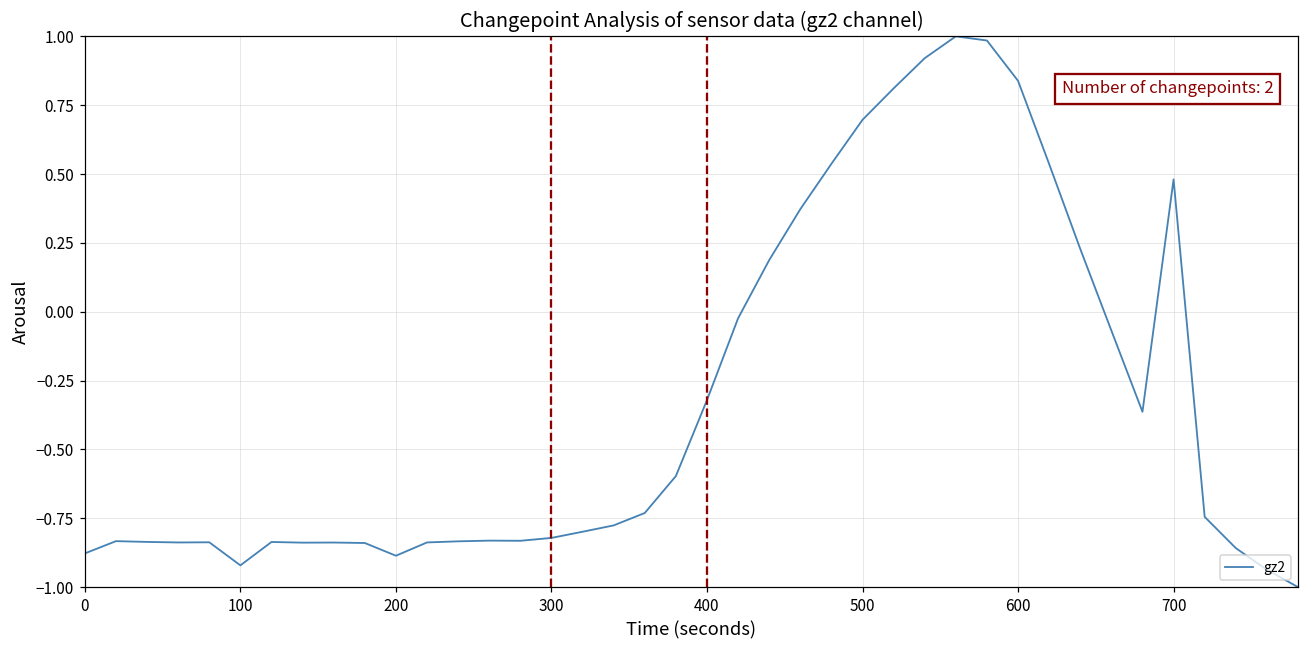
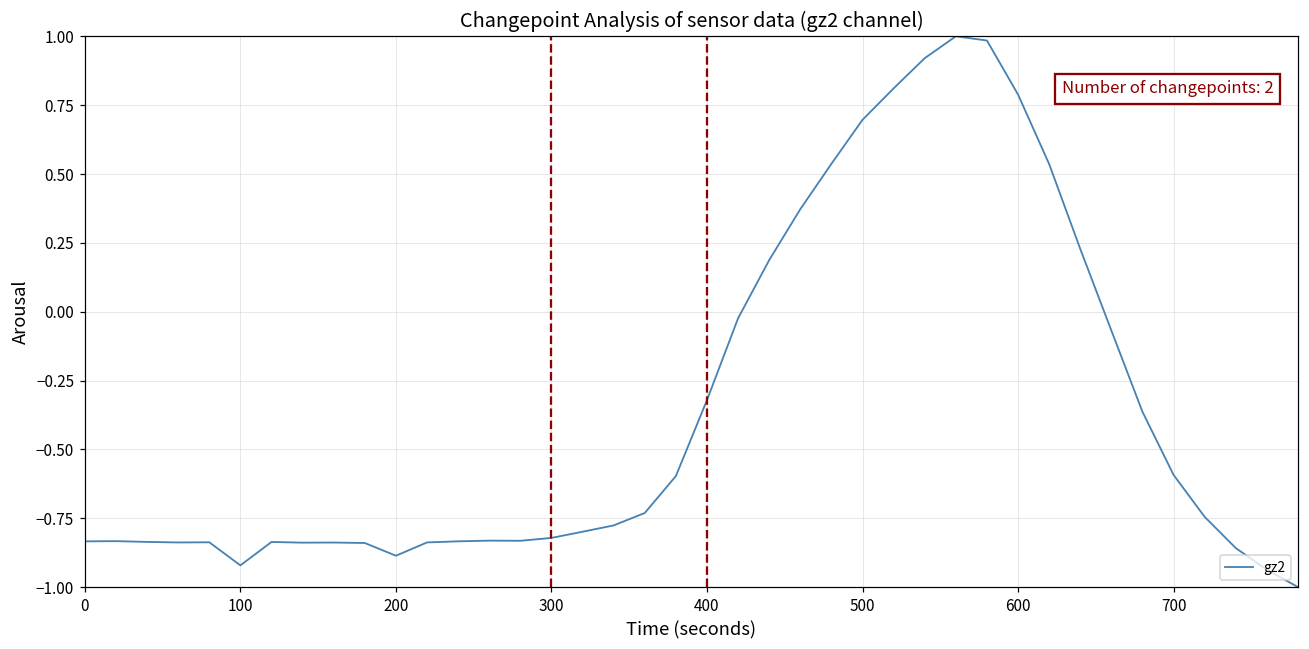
  {
-   "0": -0.88,
+   "0": -0.83,
    "100": -0.92,
    "200": -0.89,
    "300": -0.82,
    "400": -0.32,
    "500": 0.70,
-   "600": 0.84,
-   "700": 0.48
+   "600": 0.79,
+   "700": -0.59
  }
